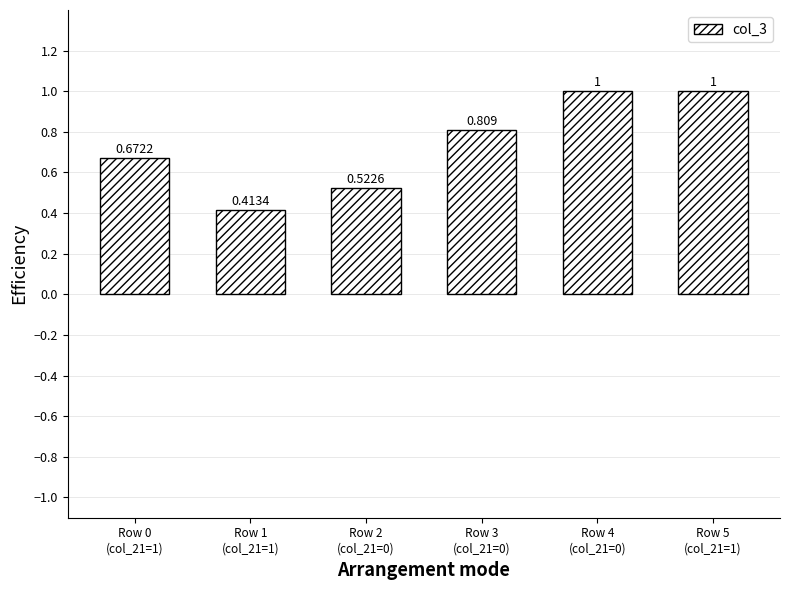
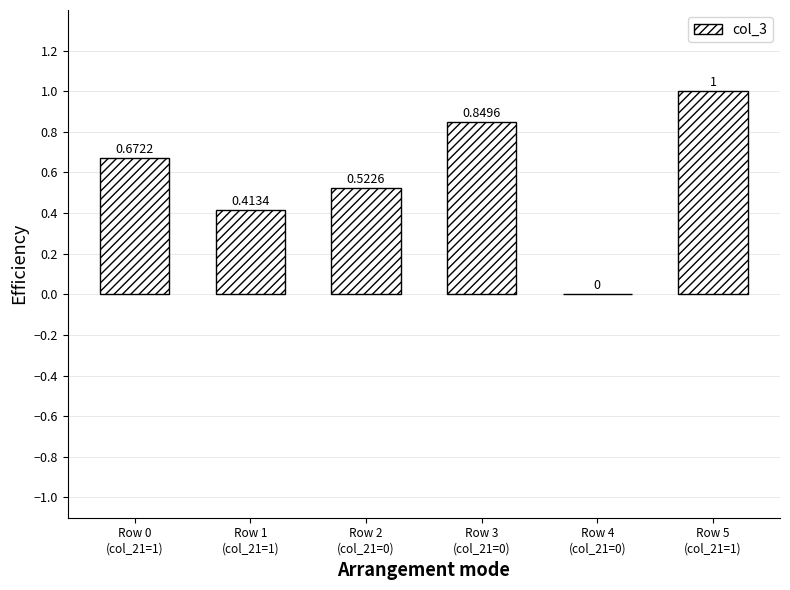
  {
    "Row 0 (col_21=1)": 0.6722,
    "Row 1 (col_21=1)": 0.4134,
    "Row 2 (col_21=0)": 0.5226,
-   "Row 3 (col_21=0)": 0.809,
-   "Row 4 (col_21=0)": 1,
+   "Row 3 (col_21=0)": 0.8496,
+   "Row 4 (col_21=0)": 0,
    "Row 5 (col_21=1)": 1
  }
